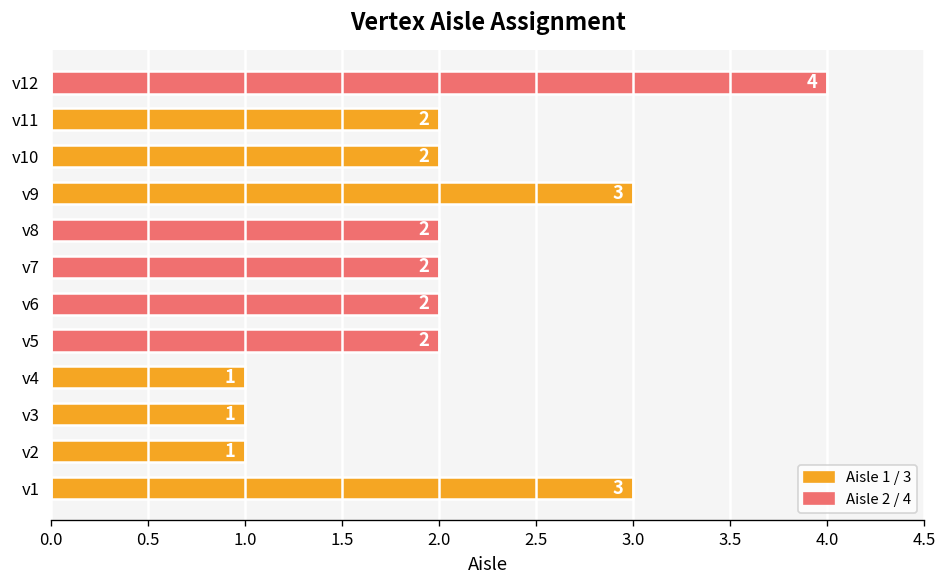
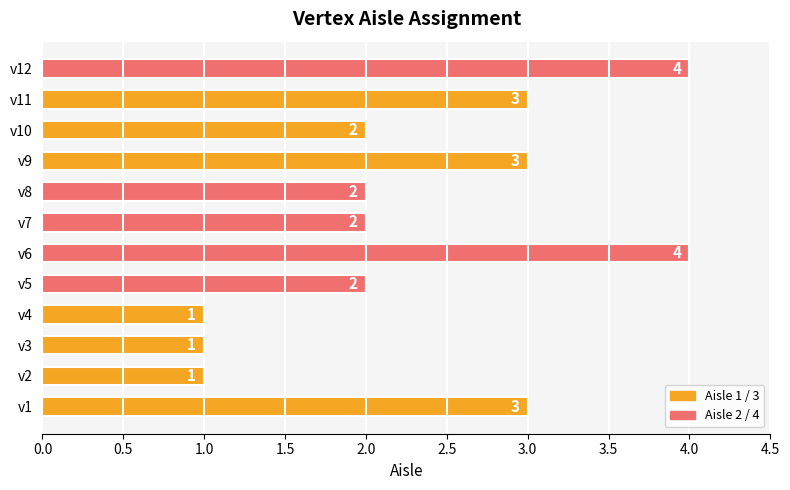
  {
    "v12": 4,
-   "v11": 2,
+   "v11": 3,
    "v10": 2,
    "v9": 3,
    "v8": 2,
    "v7": 2,
-   "v6": 2,
+   "v6": 4,
    "v5": 2,
    "v4": 1,
    "v3": 1,
    "v2": 1,
    "v1": 3
  }
